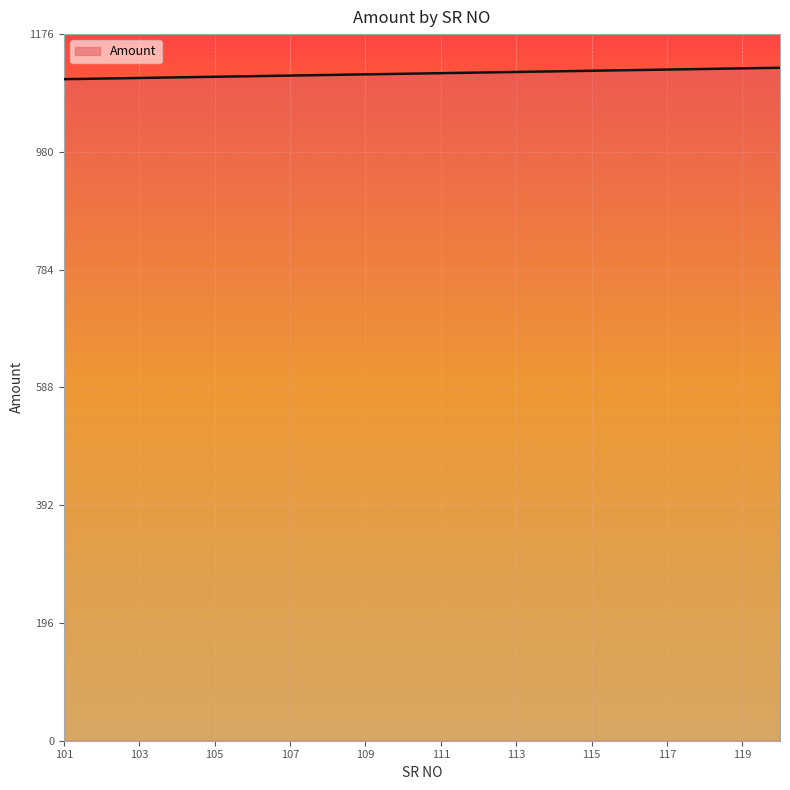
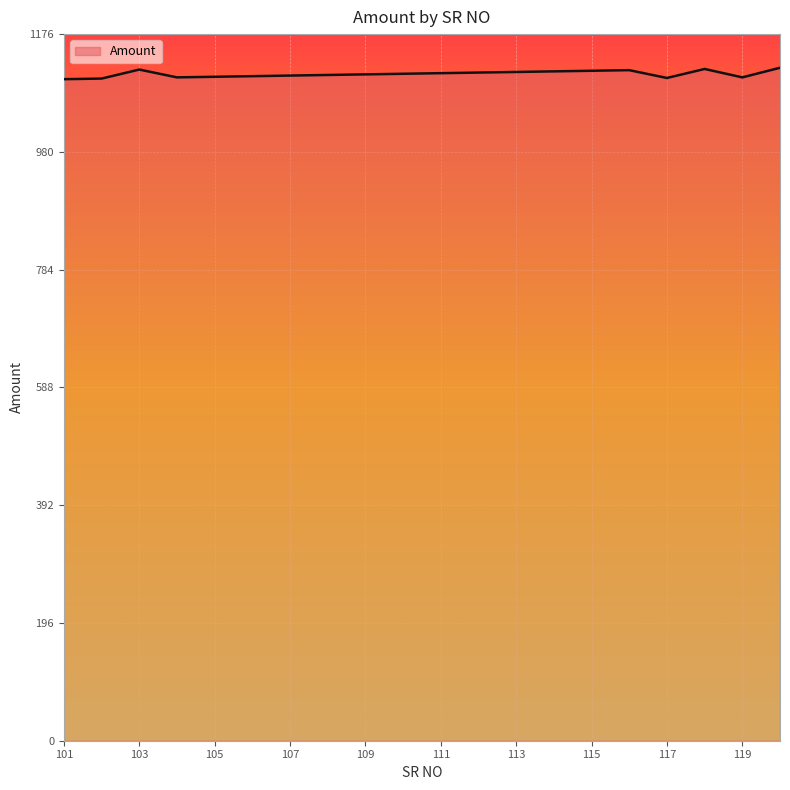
  {
    "101": 1100,
-   "103": 1100,
+   "103": 1120,
    "105": 1110,
    "107": 1110,
    "109": 1110,
    "111": 1110,
    "113": 1110,
    "115": 1120,
-   "117": 1120,
-   "119": 1120
+   "117": 1100,
+   "119": 1100
  }
